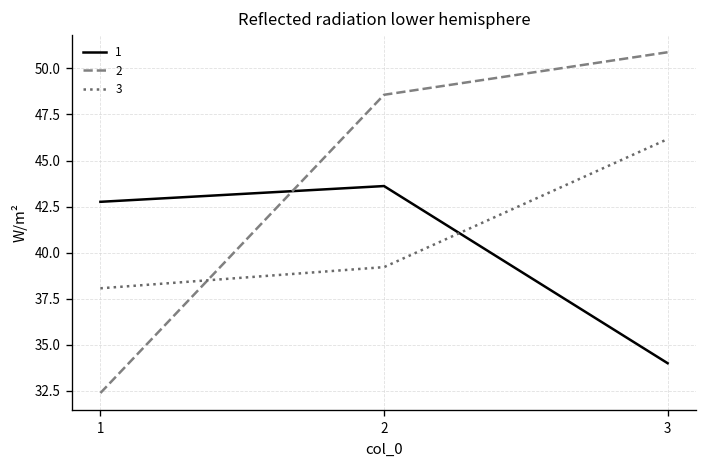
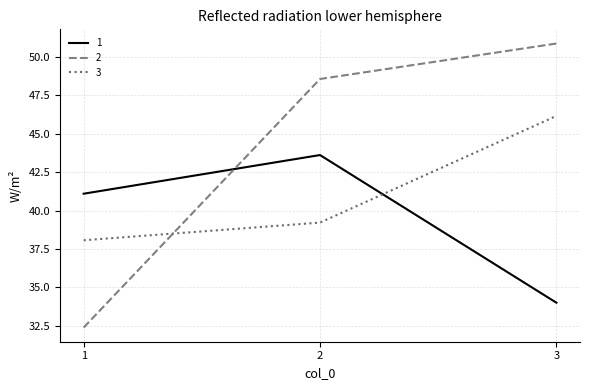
  {
    "1": {
-     "1": 42.8,
+     "1": 41.1,
      "2": 43.6,
      "3": 34.0
    }
  }
